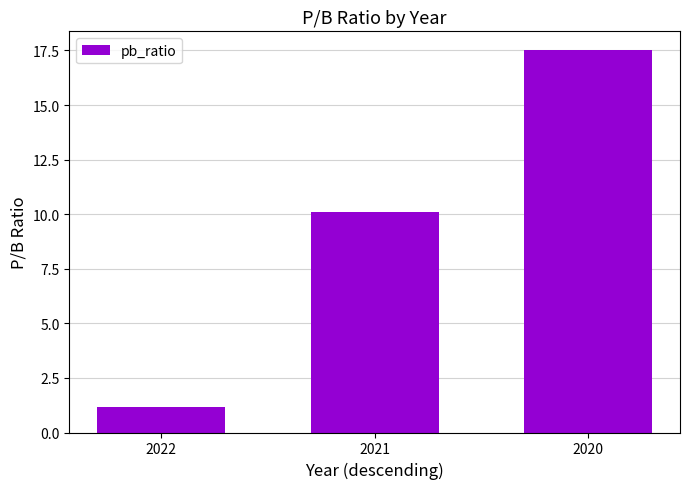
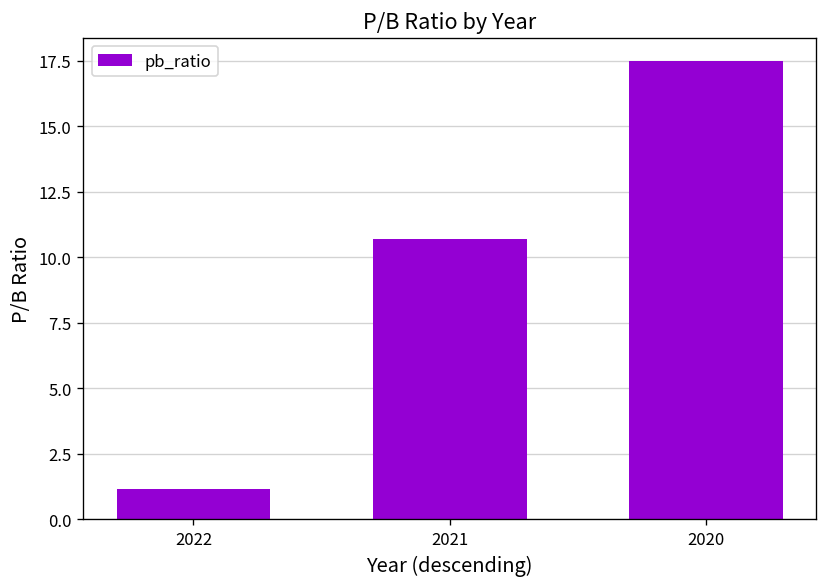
  {
    "2022": 1.2,
-   "2021": 10.1,
+   "2021": 10.7,
    "2020": 17.5
  }
